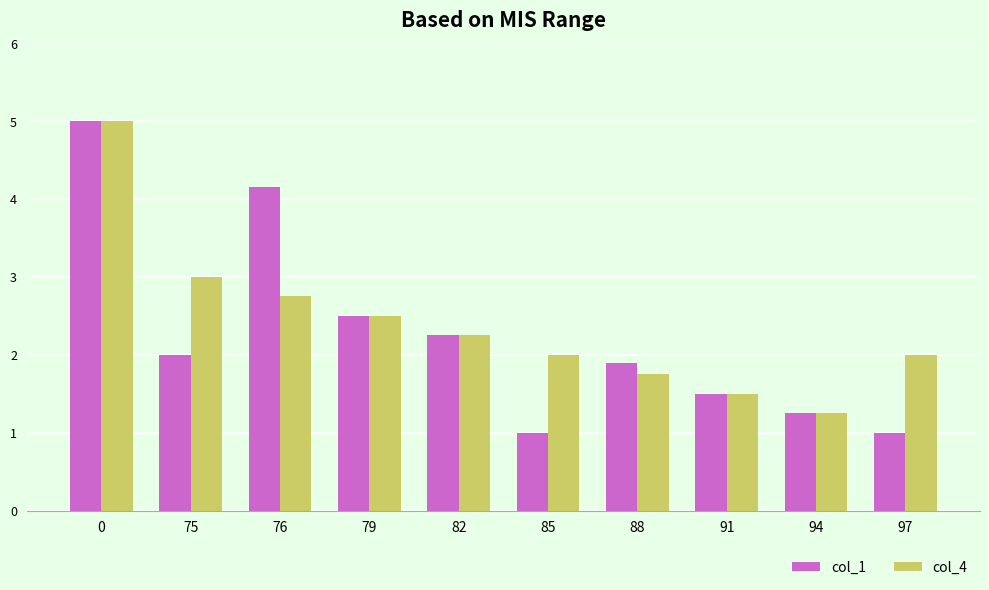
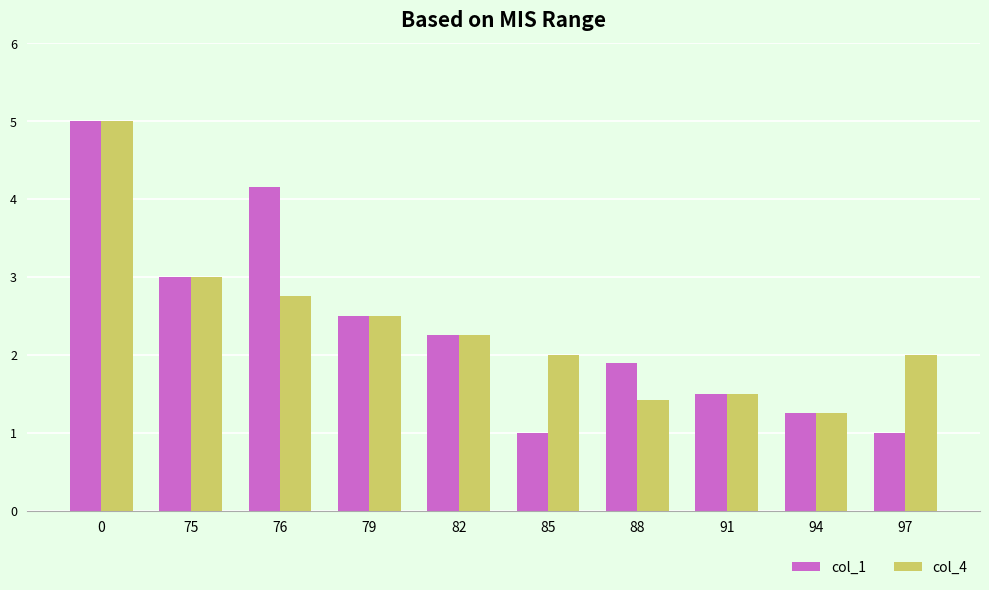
  {
    "col_1": {
      "0": 5,
-     "75": 2,
+     "75": 3,
      "76": 4.2,
      "79": 2.5,
      "82": 2.3,
      "85": 1,
      "88": 1.9,
      "91": 1.5,
      "94": 1.3,
      "97": 1
    },
    "col_4": {
      "0": 5.0,
      "75": 3.0,
      "76": 2.8,
      "79": 2.5,
      "82": 2.3,
      "85": 2.0,
-     "88": 1.8,
+     "88": 1.4,
      "91": 1.5,
      "94": 1.3,
      "97": 2.0
    }
  }
